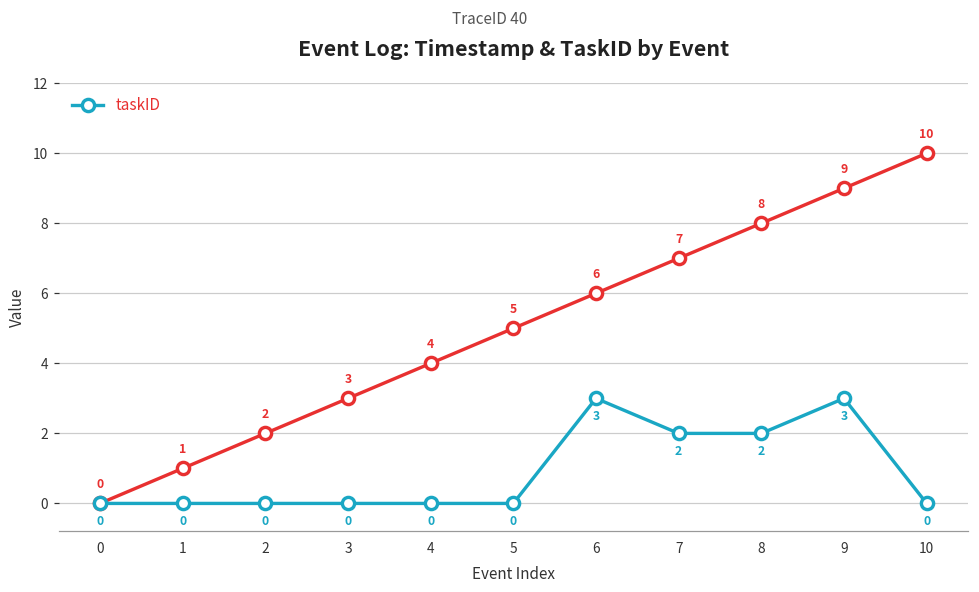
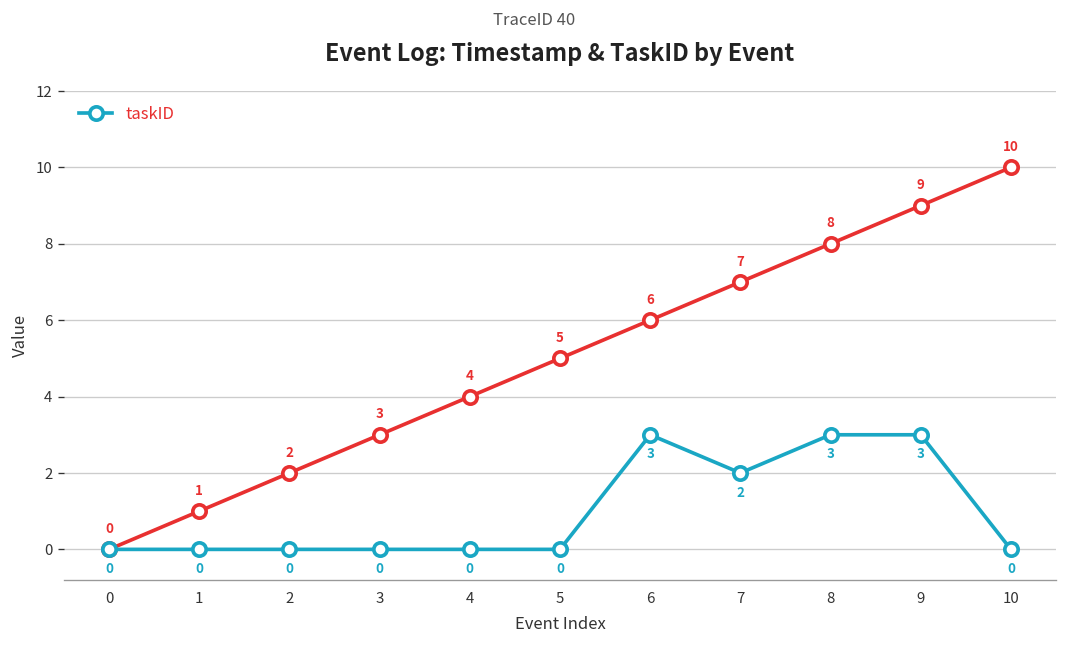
  {
    "taskID": {
      "1": 0,
      "2": 0,
      "3": 0,
      "4": 0,
      "5": 0,
      "6": 3,
      "7": 2,
-     "8": 2,
+     "8": 3,
      "9": 3,
      "10": 0
    }
  }
